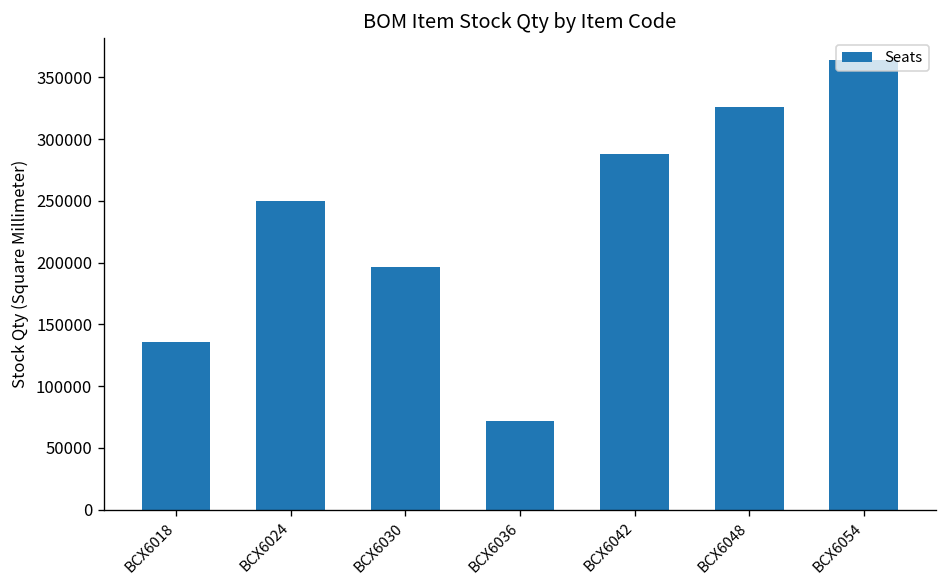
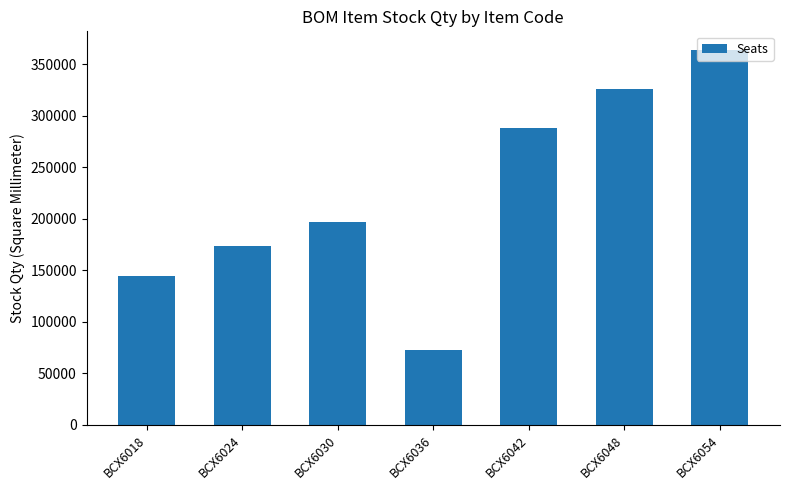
  {
-   "BCX6018": 136000,
-   "BCX6024": 250000,
+   "BCX6018": 145000,
+   "BCX6024": 174000,
    "BCX6030": 197000,
    "BCX6036": 72000,
    "BCX6042": 288000,
    "BCX6048": 326000
  }
